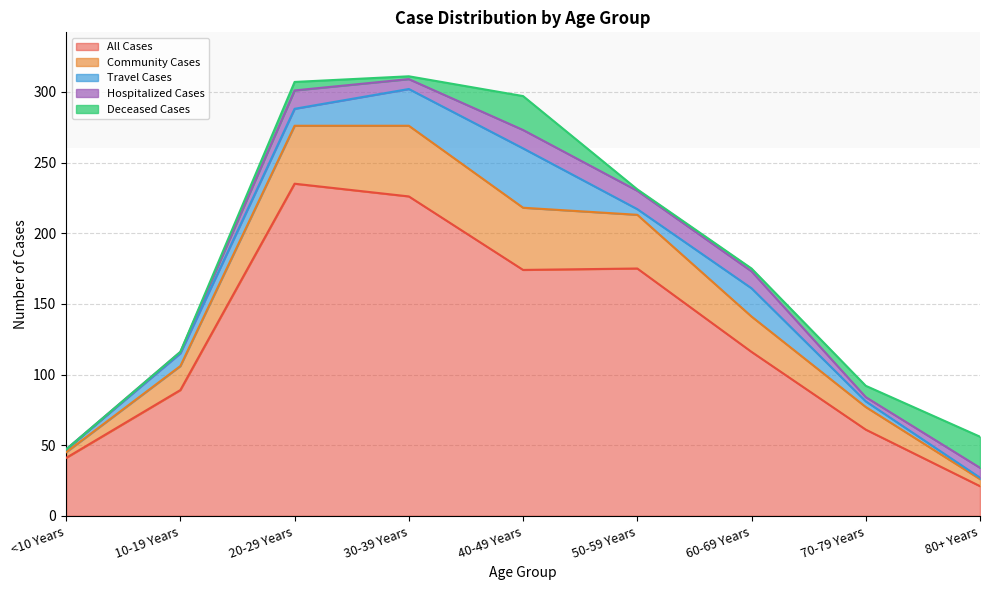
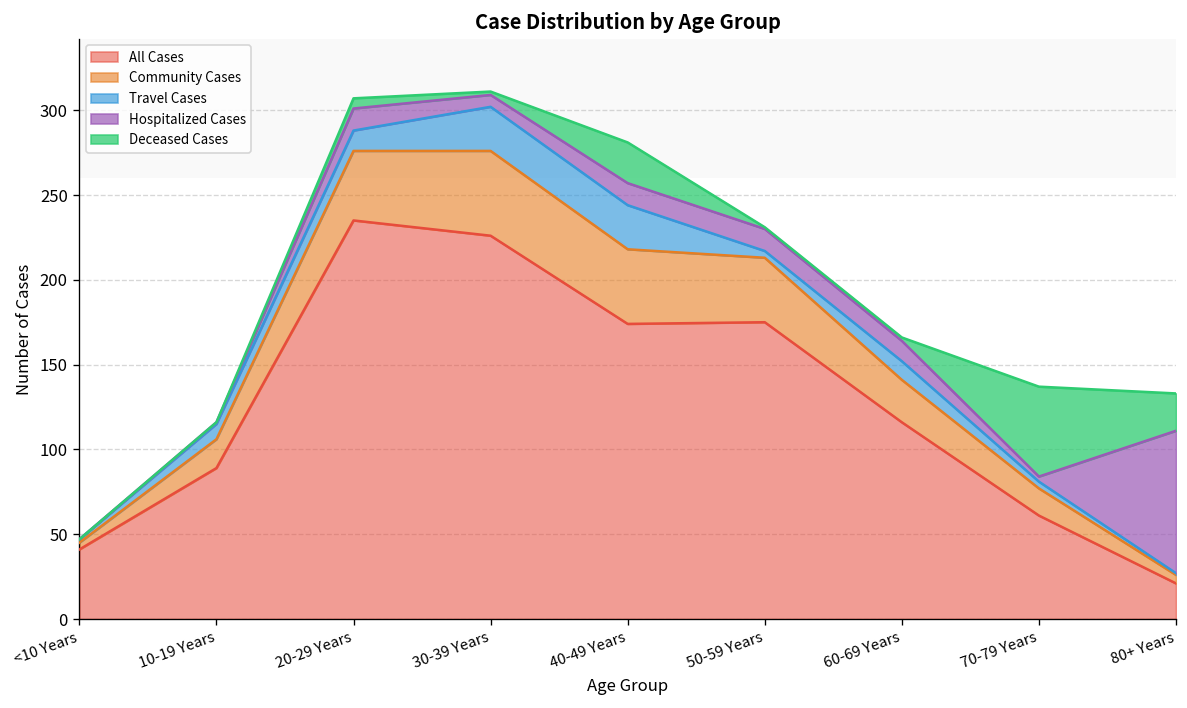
  {
    "Travel Cases": {
      "20-29 Years": 12,
      "30-39 Years": 26,
-     "40-49 Years": 42,
+     "40-49 Years": 26,
      "50-59 Years": 4,
-     "60-69 Years": 20,
+     "60-69 Years": 11,
      "70-79 Years": 4
    },
    "Hospitalized Cases": {
      "20-29 Years": 13,
      "30-39 Years": 7,
      "40-49 Years": 13,
      "60-69 Years": 12,
      "70-79 Years": 3,
-     "80+ Years": 7
+     "80+ Years": 84
    },
    "Deceased Cases": {
      "20-29 Years": 6,
      "30-39 Years": 2,
      "40-49 Years": 24,
      "60-69 Years": 2,
-     "70-79 Years": 8,
+     "70-79 Years": 53,
      "80+ Years": 22
    }
  }
